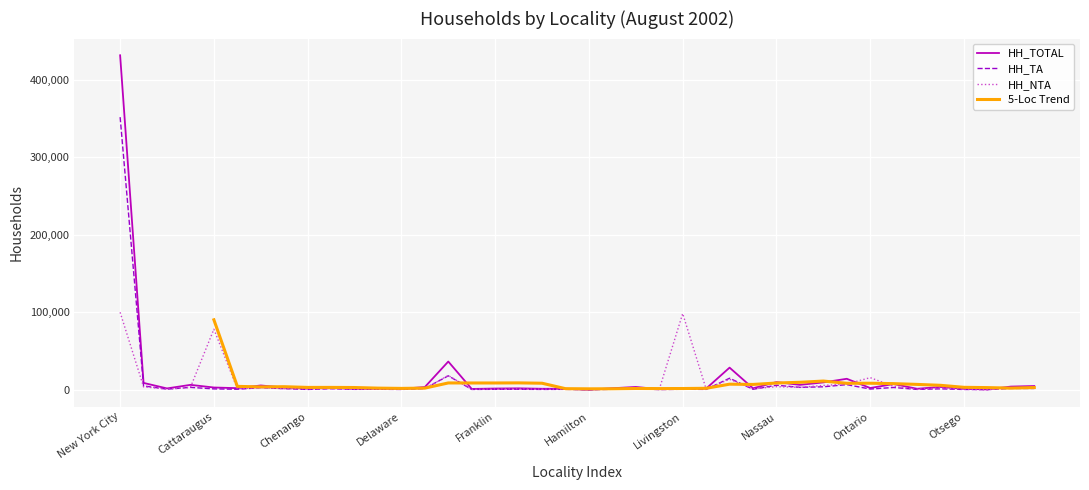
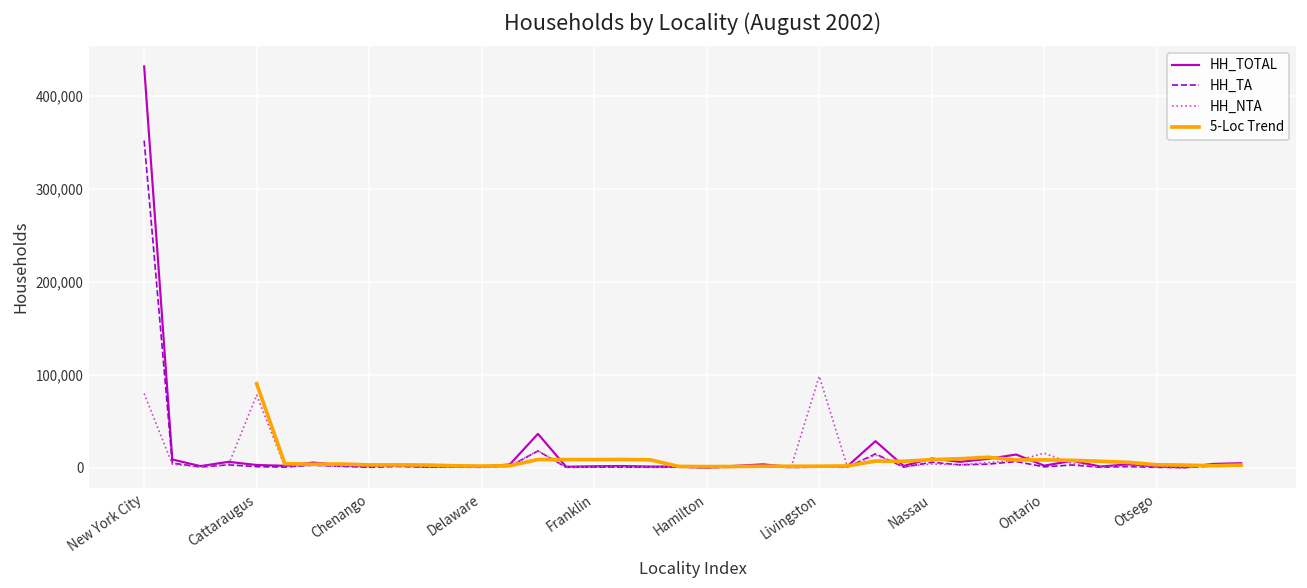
  {
    "HH_NTA": {
-     "New York City": "100,000",
+     "New York City": "80,000",
      "Cattaraugus": "80,000",
      "Livingston": "100,000",
      "Ontario": "20,000"
    },
    "5-Loc Trend": {
      "Cattaraugus": "90,000",
      "Franklin": "10,000",
      "Ontario": "10,000"
    }
  }
